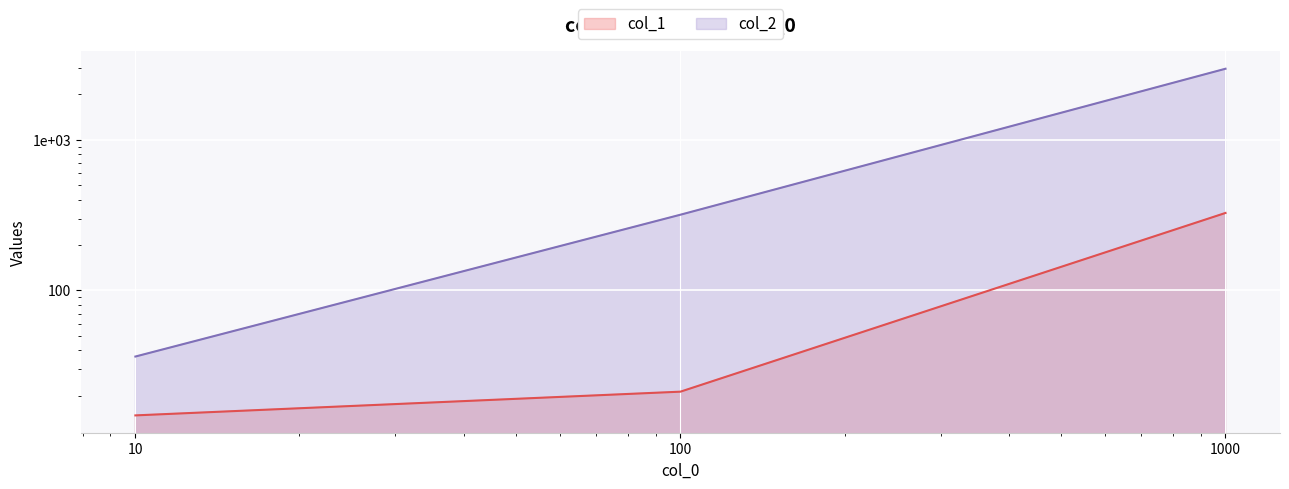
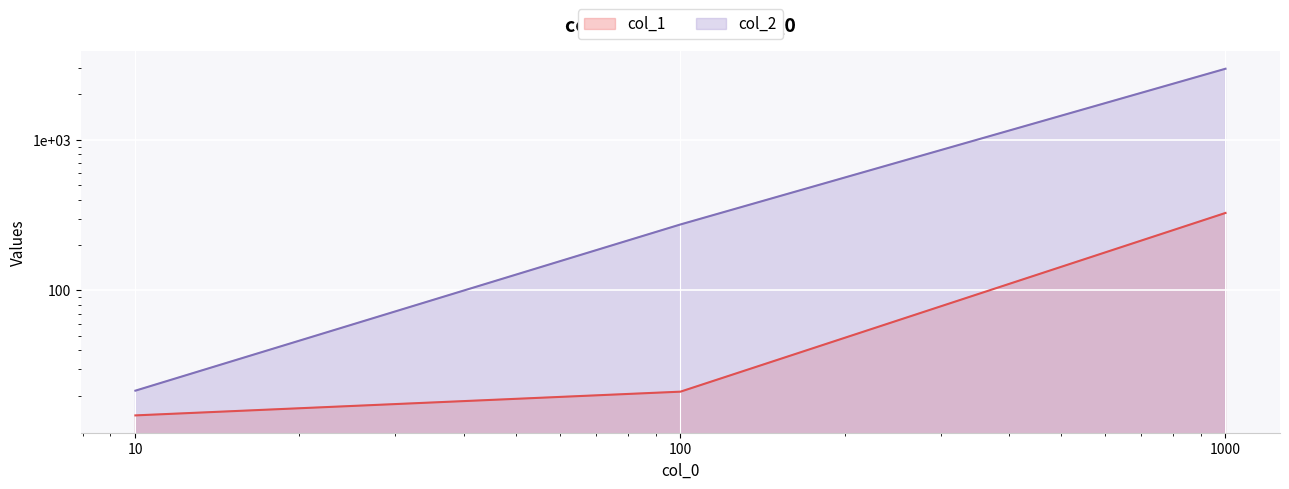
  {
    "col_1": {
      "10": 15,
      "100": 21,
      "1000": 330
    },
    "col_2": {
-     "10": 36,
-     "100": 320,
+     "10": 22,
+     "100": 270,
      "1000": 3000
    }
  }
